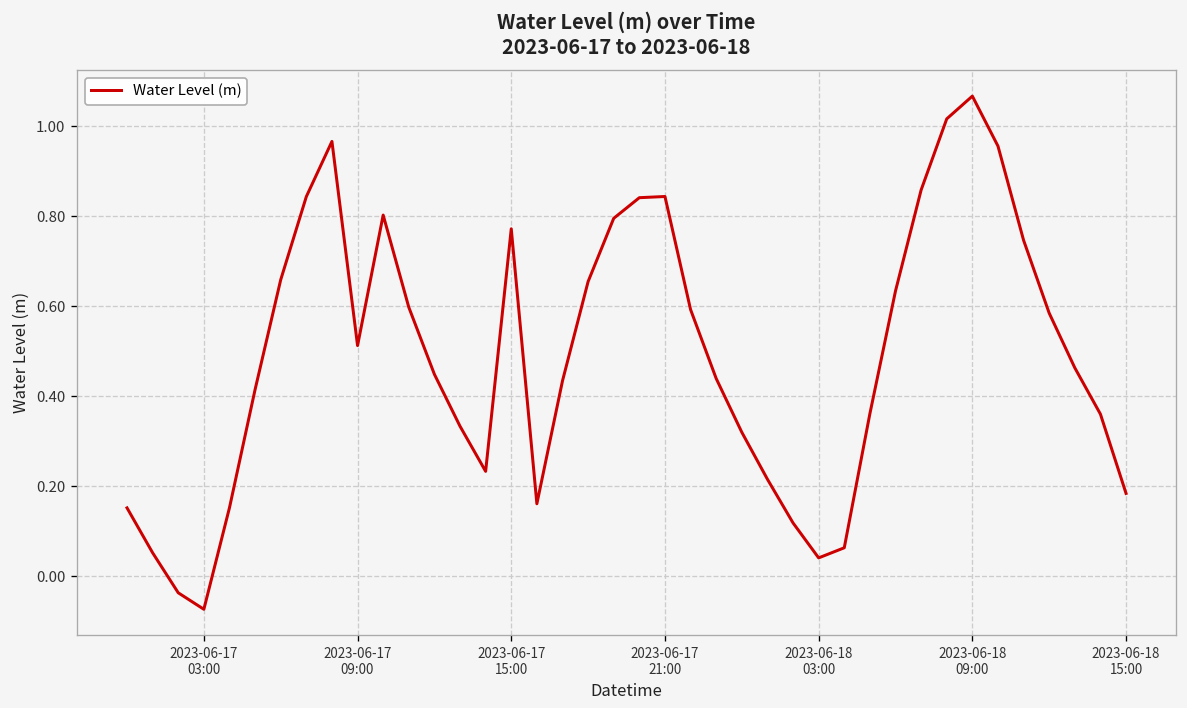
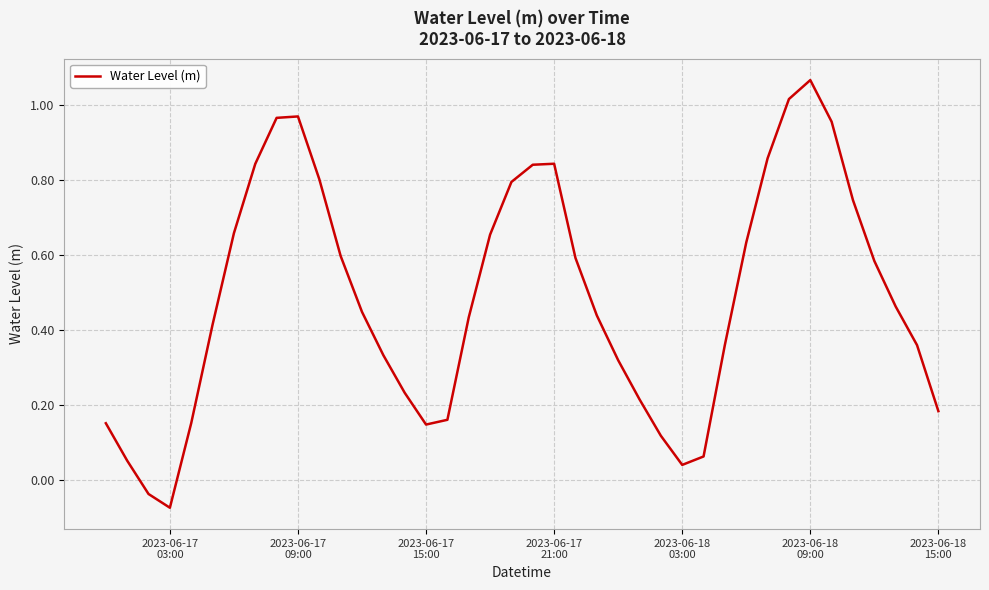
  {
    "2023-06-17 03:00": -0.07,
-   "2023-06-17 09:00": 0.51,
-   "2023-06-17 15:00": 0.77,
+   "2023-06-17 09:00": 0.97,
+   "2023-06-17 15:00": 0.15,
    "2023-06-17 21:00": 0.84,
    "2023-06-18 03:00": 0.04,
    "2023-06-18 09:00": 1.07,
    "2023-06-18 15:00": 0.18
  }
